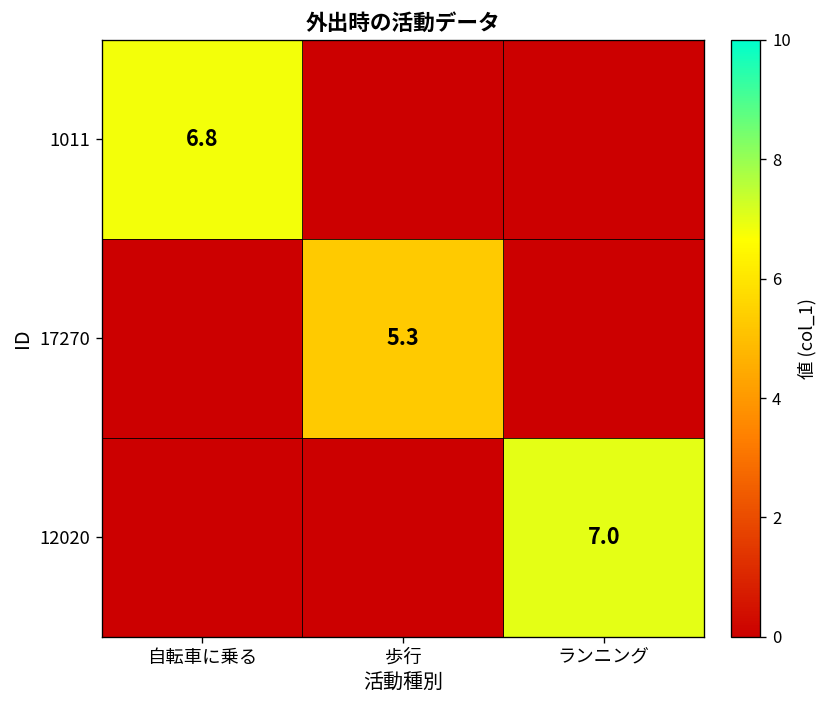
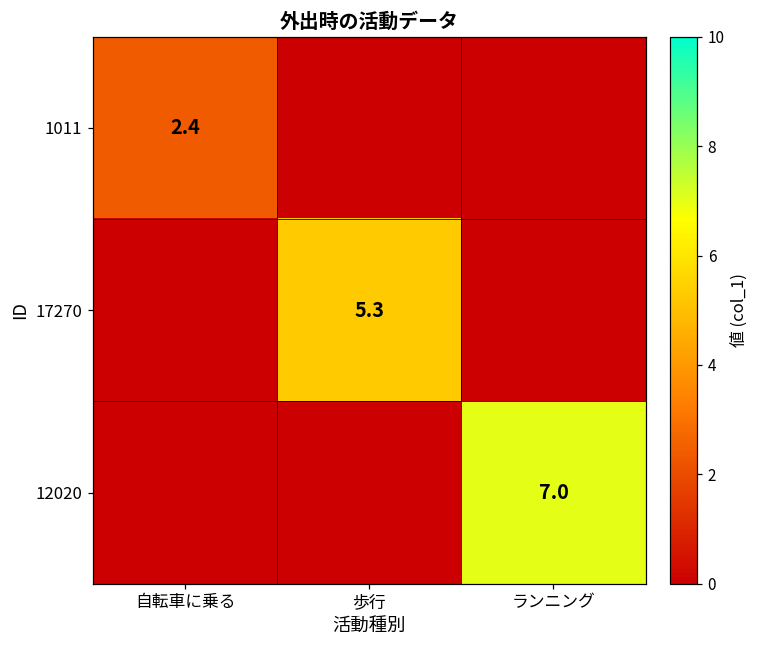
  {
    "1011": {
-     "自転車に乗る": 6.8
+     "自転車に乗る": 2.4
    },
    "17270": {
      "歩行": 5.3
    },
    "12020": {
      "ランニング": 7.0
    }
  }
